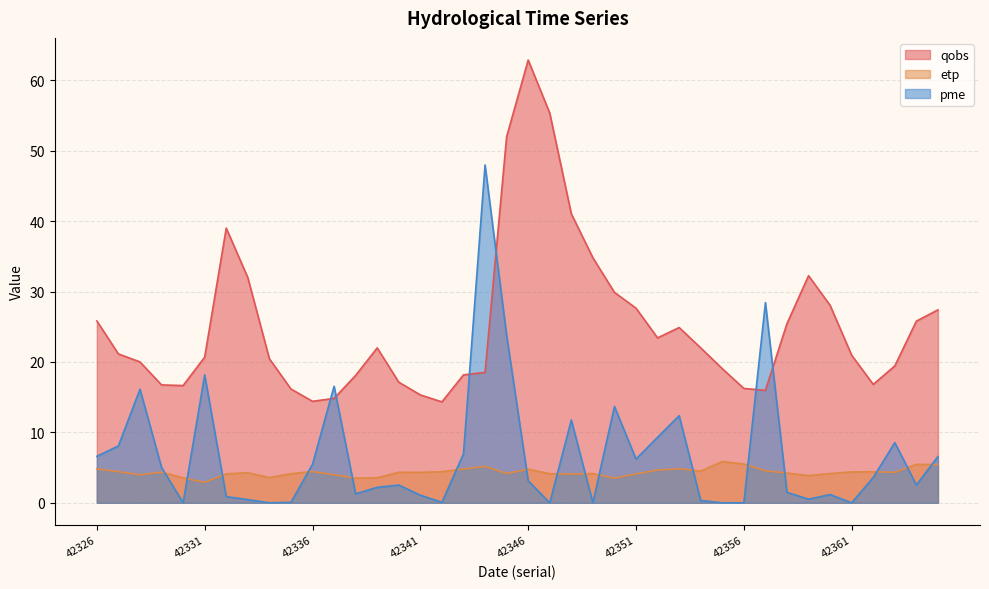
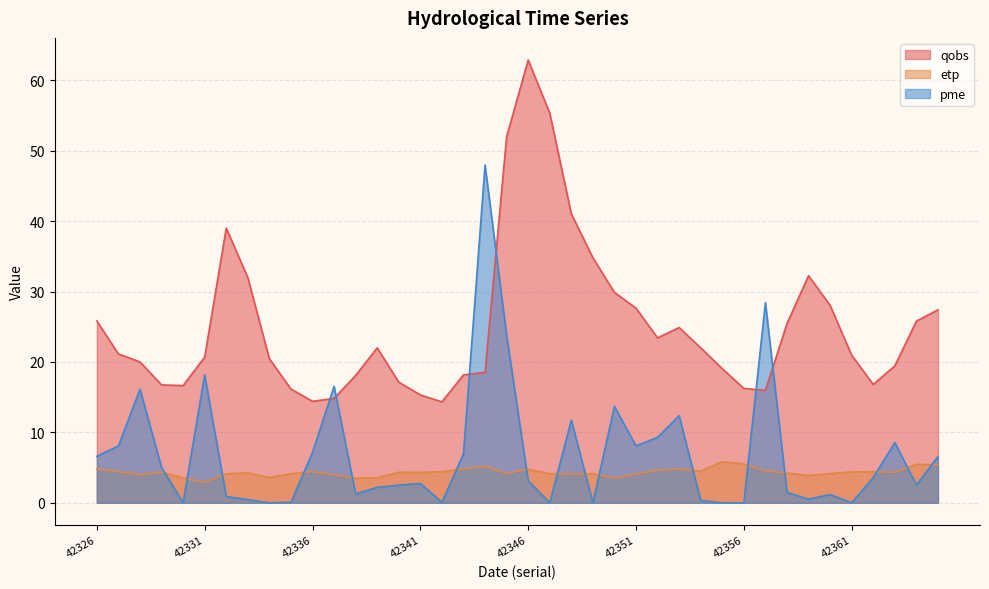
  {
    "pme": {
      "42326": 7,
      "42331": 18,
-     "42336": 5,
-     "42341": 1,
+     "42336": 7,
+     "42341": 3,
      "42346": 3,
-     "42351": 6,
+     "42351": 8,
      "42356": 0,
      "42361": 0
    }
  }
